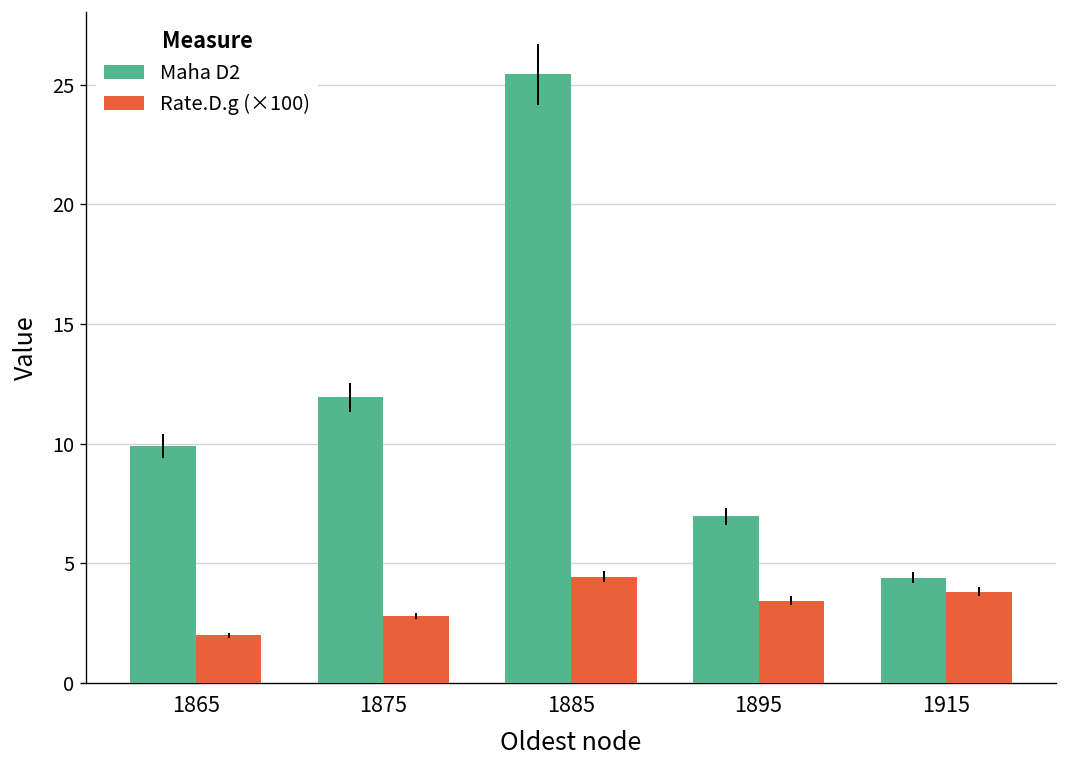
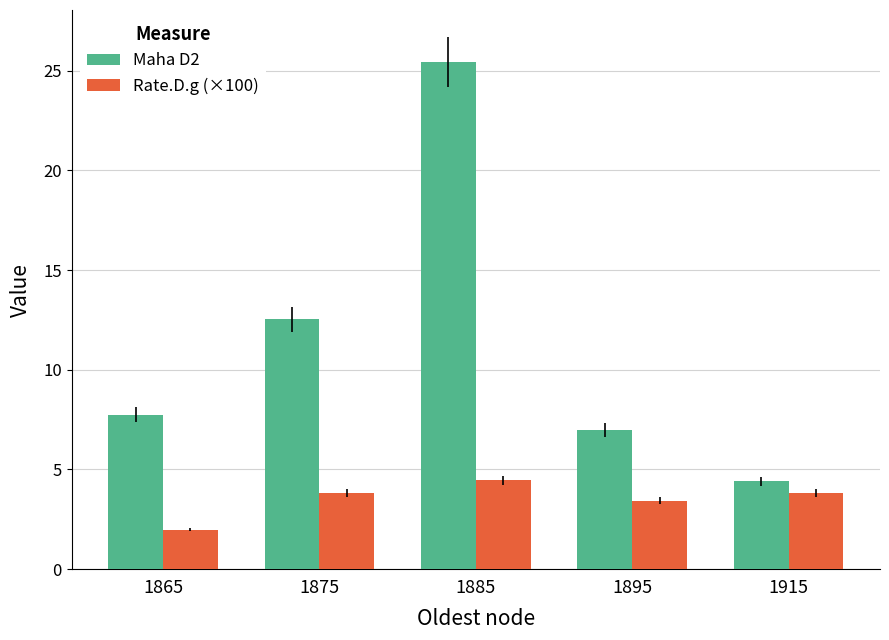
  {
    "Maha D2": {
-     "1865": 9.9,
-     "1875": 11.9,
+     "1865": 7.8,
+     "1875": 12.5,
      "1885": 25.4,
      "1895": 7.0,
      "1915": 4.4
    },
    "Rate.D.g (×100)": {
      "1865": 2.0,
-     "1875": 2.8,
+     "1875": 3.8,
      "1885": 4.4,
      "1895": 3.4,
      "1915": 3.8
    }
  }
